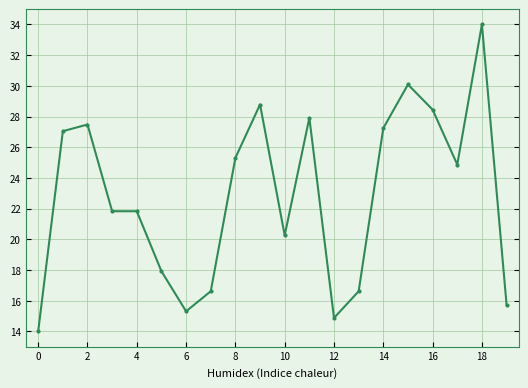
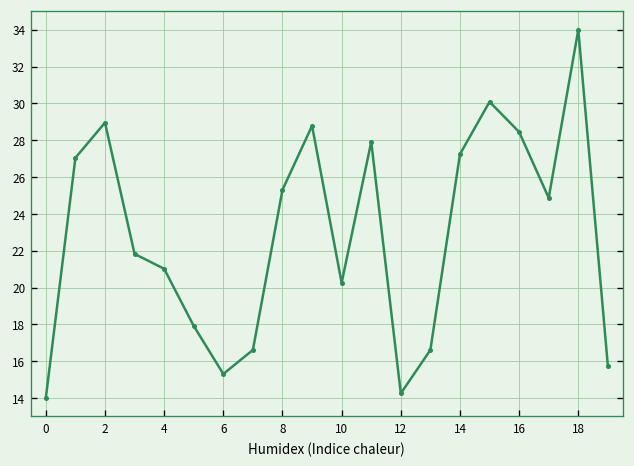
  {
    "0": 14.0,
-   "2": 27.5,
-   "4": 21.8,
+   "2": 29.0,
+   "4": 21.0,
    "6": 15.3,
    "8": 25.3,
    "10": 20.3,
-   "12": 14.9,
+   "12": 14.2,
    "14": 27.2,
    "16": 28.4,
    "18": 34.0
  }
